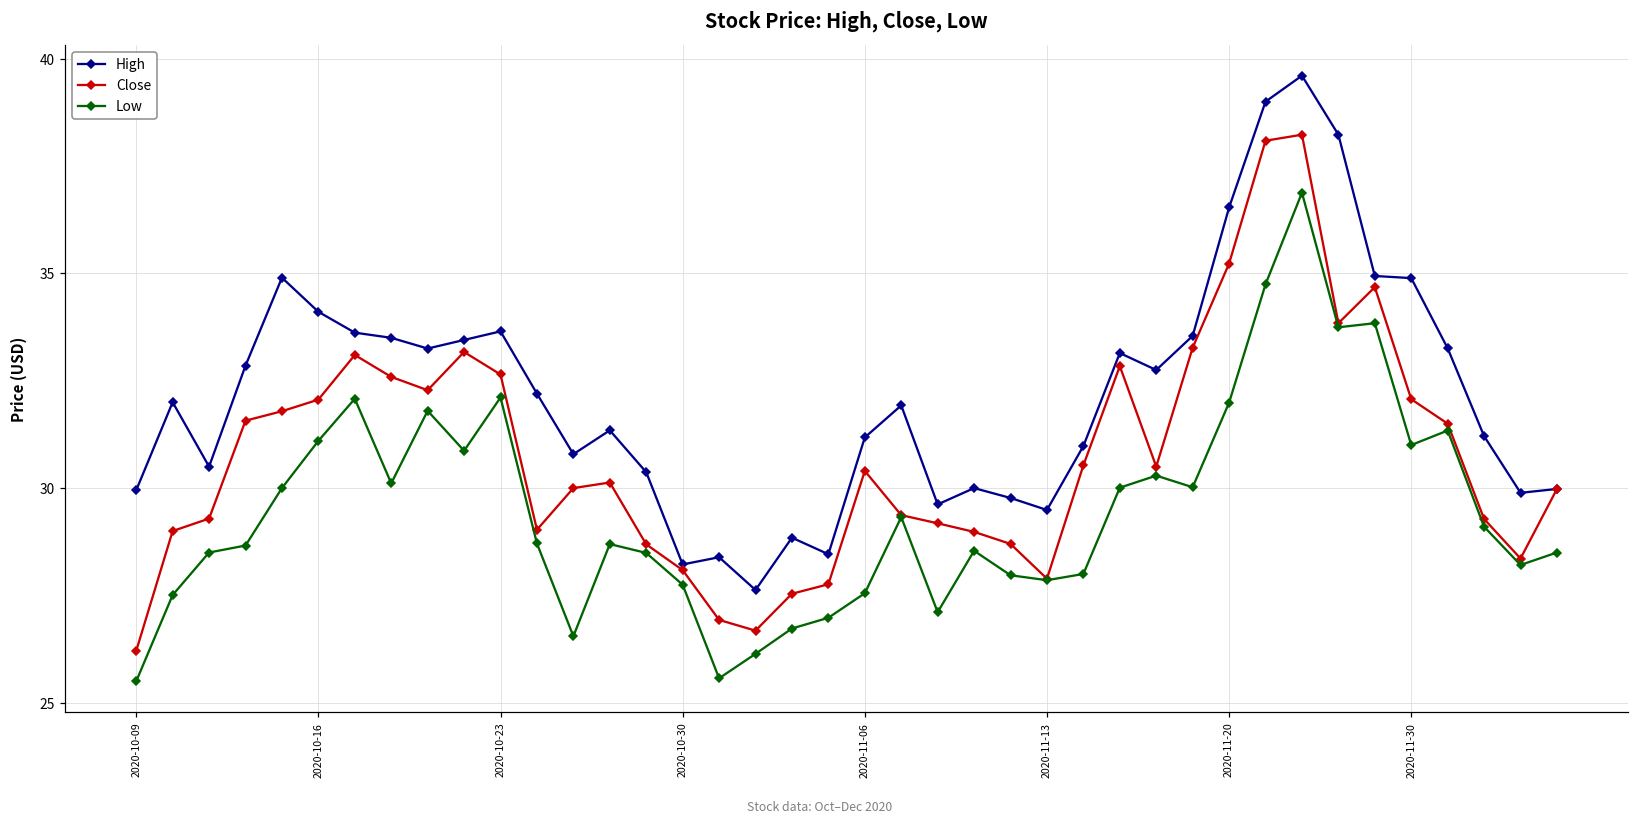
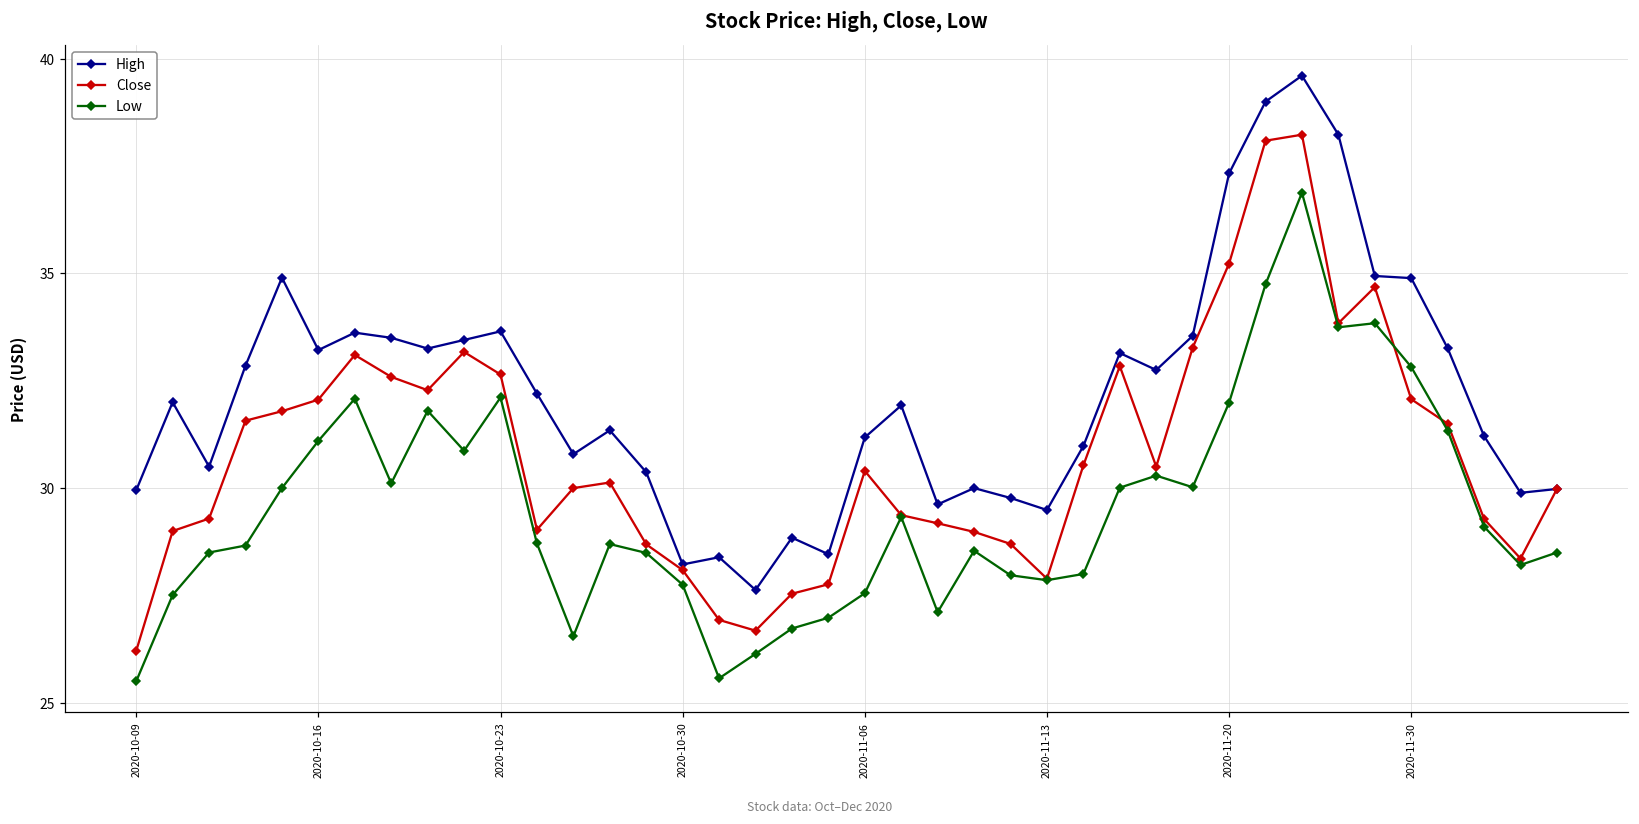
  {
    "High": {
      "2020-10-09": 30.0,
-     "2020-10-16": 34.1,
+     "2020-10-16": 33.2,
      "2020-10-23": 33.7,
      "2020-10-30": 28.2,
      "2020-11-06": 31.2,
      "2020-11-13": 29.5,
-     "2020-11-20": 36.5,
+     "2020-11-20": 37.3,
      "2020-11-30": 34.9
    },
    "Close": {
      "2020-10-09": 26.2,
      "2020-10-16": 32.1,
      "2020-10-23": 32.6,
      "2020-10-30": 28.1,
      "2020-11-06": 30.4,
      "2020-11-20": 35.2,
      "2020-11-30": 32.1
    },
    "Low": {
      "2020-10-09": 25.5,
      "2020-10-16": 31.1,
      "2020-10-23": 32.1,
      "2020-10-30": 27.8,
      "2020-11-06": 27.6,
      "2020-11-20": 32.0,
-     "2020-11-30": 31.0
+     "2020-11-30": 32.8
    }
  }
